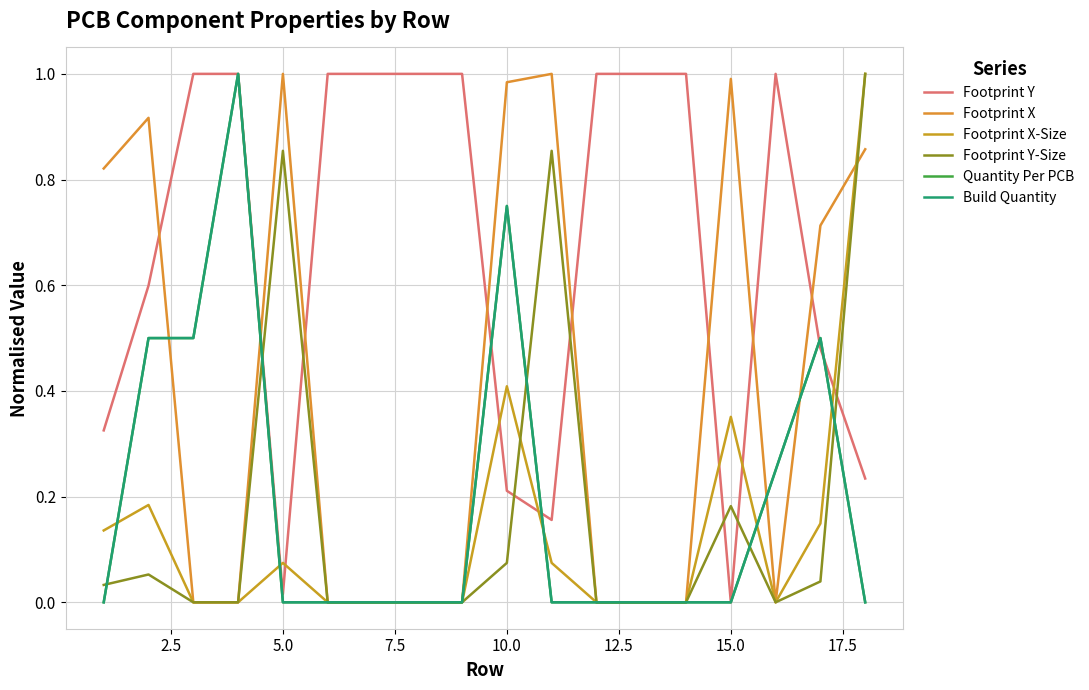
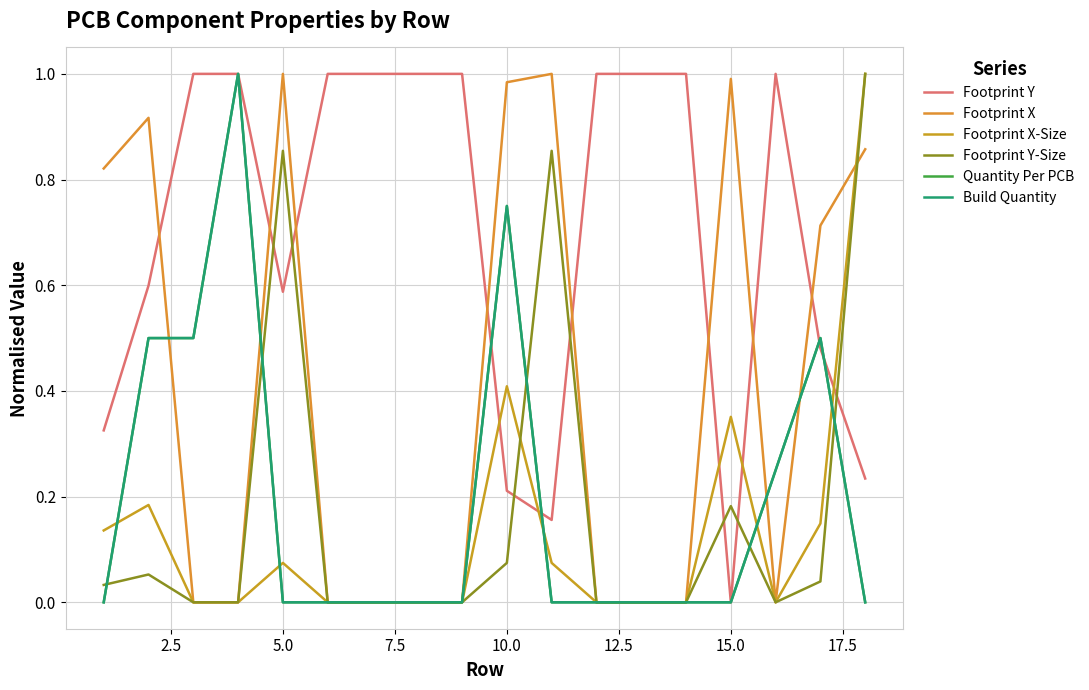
  {
    "Footprint Y": {
-     "5.0": 0.02,
+     "5.0": 0.59,
      "10.0": 0.21
    },
    "Footprint Y-Size": {
      "5.0": 0.85,
      "10.0": 0.07,
      "15.0": 0.18
    },
    "Build Quantity": {
      "5.0": 0.00,
      "10.0": 0.75
    }
  }
